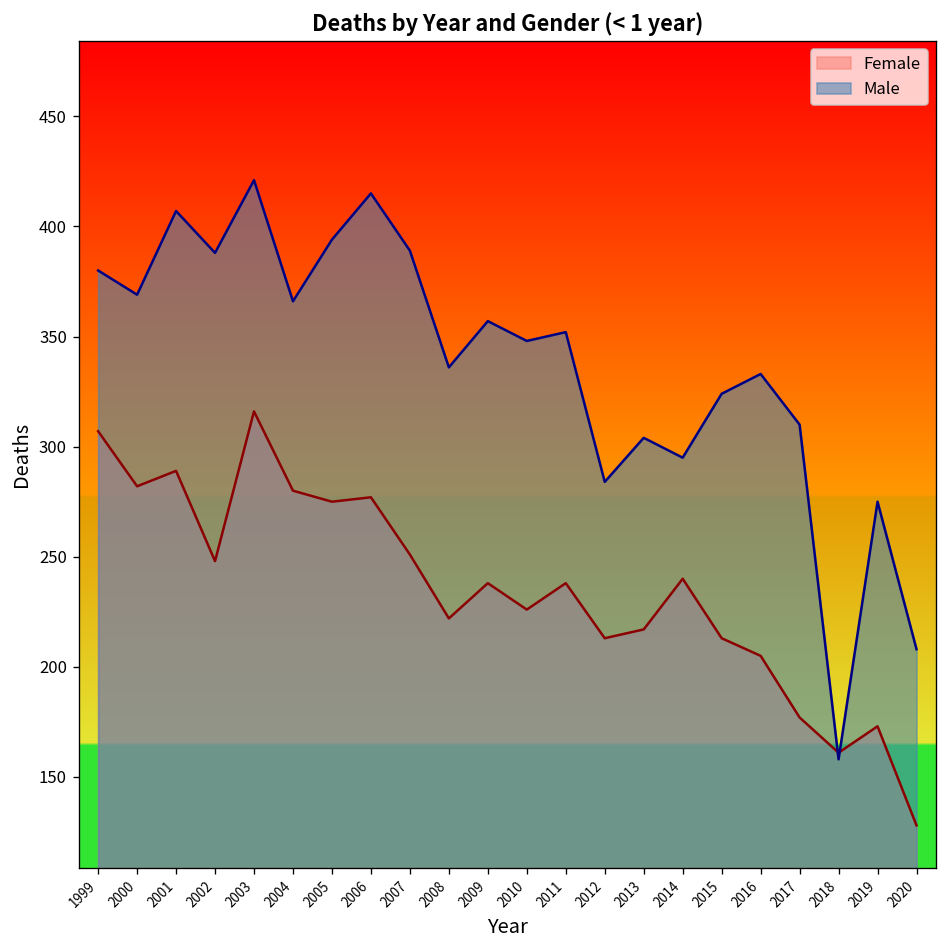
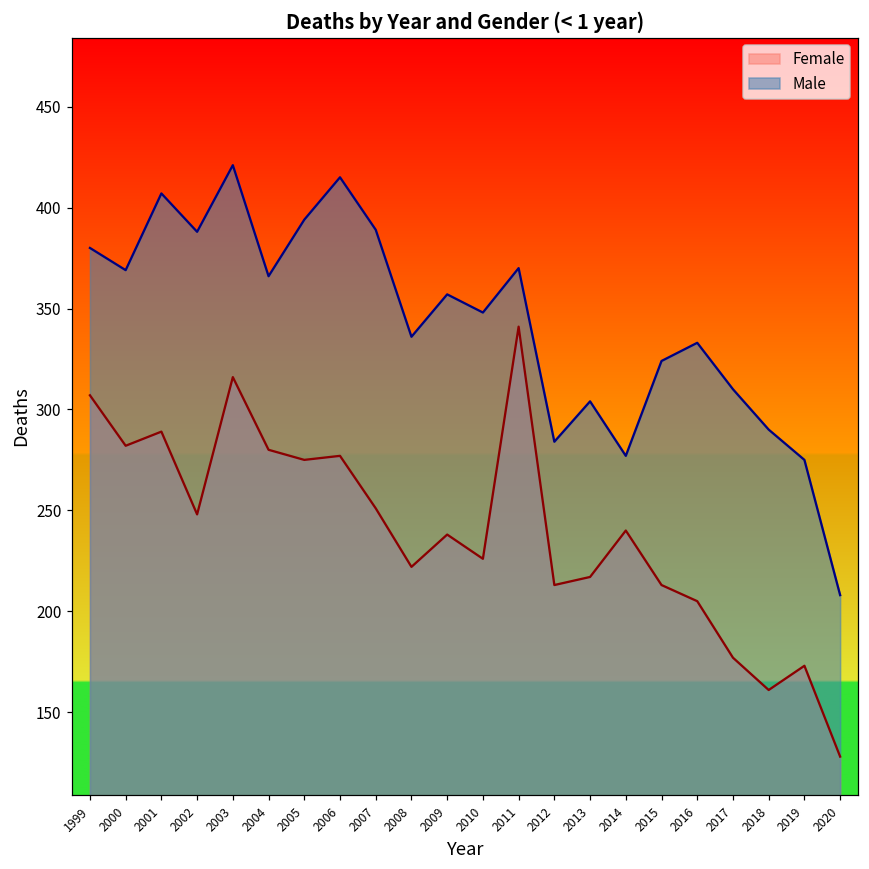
  {
    "Female": {
      "1999": 307,
      "2000": 282,
      "2001": 289,
      "2002": 248,
      "2003": 316,
      "2004": 280,
      "2005": 275,
      "2006": 277,
      "2007": 251,
      "2008": 222,
      "2009": 238,
      "2010": 226,
-     "2011": 238,
+     "2011": 341,
      "2012": 213,
      "2013": 217,
      "2014": 240,
      "2015": 213,
      "2016": 205,
      "2017": 177,
      "2018": 161,
      "2019": 173,
      "2020": 128
    },
    "Male": {
      "1999": 380,
      "2000": 369,
      "2001": 407,
      "2002": 388,
      "2003": 421,
      "2004": 366,
      "2005": 394,
      "2006": 415,
      "2007": 389,
      "2008": 336,
      "2009": 357,
      "2010": 348,
-     "2011": 352,
+     "2011": 370,
      "2012": 284,
      "2013": 304,
-     "2014": 295,
+     "2014": 277,
      "2015": 324,
      "2016": 333,
      "2017": 310,
-     "2018": 158,
+     "2018": 290,
      "2019": 275,
      "2020": 208
    }
  }
